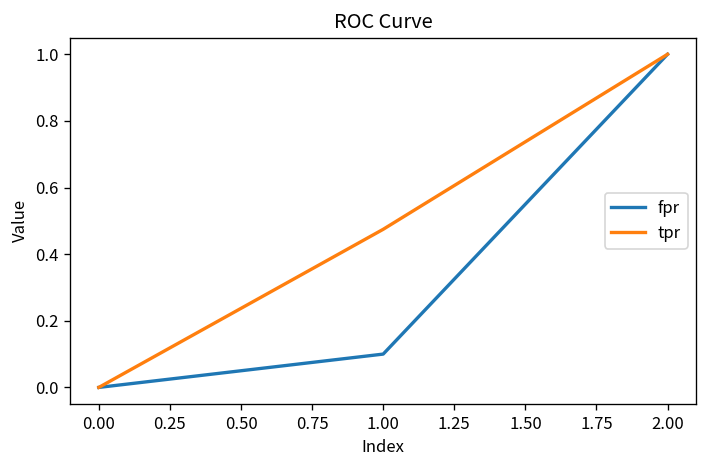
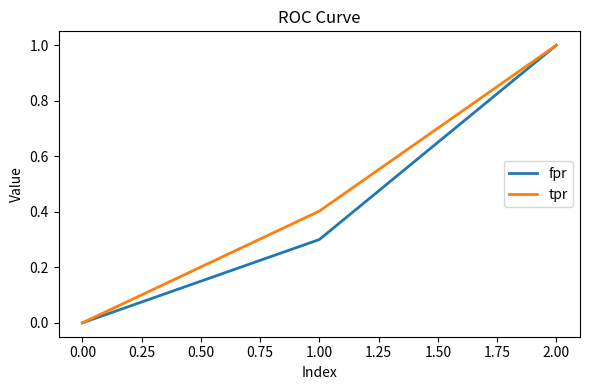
  {
    "fpr": {
-     "1.00": 0.1
+     "1.00": 0.3
    },
    "tpr": {
-     "1.00": 0.47
+     "1.00": 0.40
    }
  }
